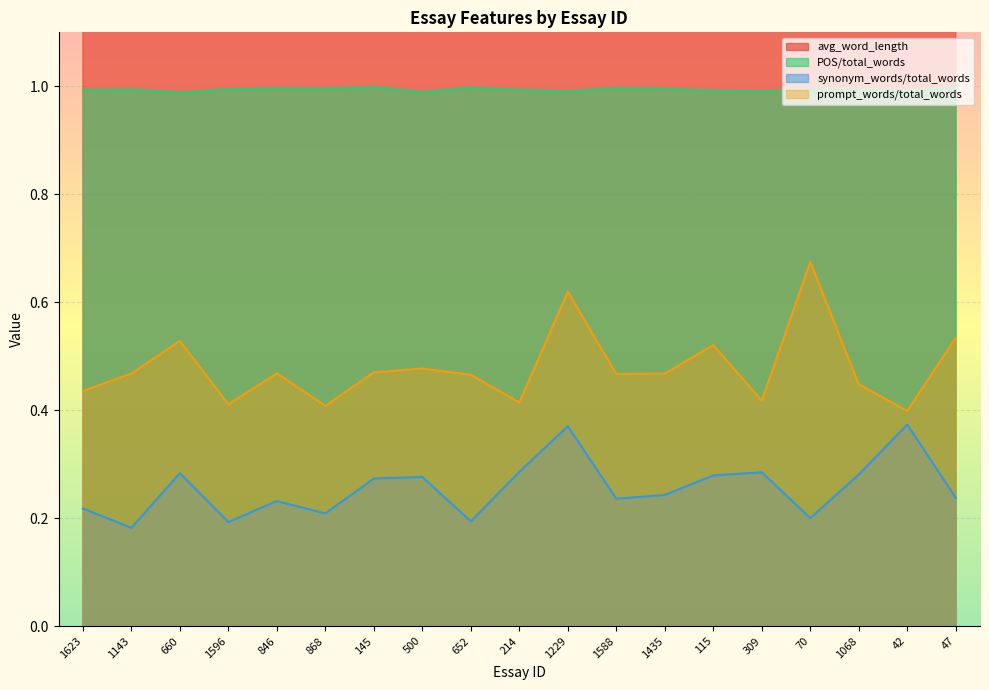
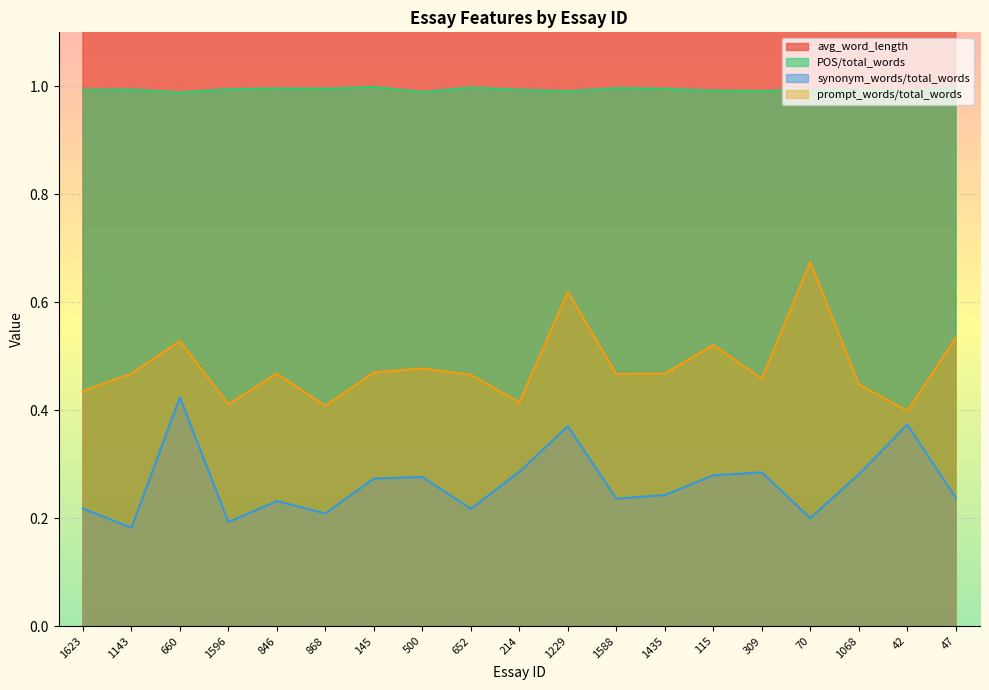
  {
    "POS/total_words": {
      "1623": 0.99,
      "1143": 0.99,
      "660": 0.99,
      "1596": 0.99,
      "846": 1.00,
      "868": 1.00,
      "145": 1.00,
      "500": 0.99,
      "652": 1.00,
      "214": 0.99,
      "1229": 0.99,
      "1588": 1.00,
      "1435": 1.00,
      "115": 0.99,
      "309": 0.99
    },
    "synonym_words/total_words": {
      "1623": 0.22,
      "1143": 0.18,
-     "660": 0.28,
+     "660": 0.42,
      "1596": 0.19,
      "846": 0.23,
      "868": 0.21,
      "145": 0.27,
      "500": 0.28,
-     "652": 0.19,
+     "652": 0.22,
      "214": 0.29,
      "1229": 0.37,
      "1588": 0.24,
      "1435": 0.24,
      "115": 0.28,
      "309": 0.28,
      "70": 0.20,
      "1068": 0.28,
      "42": 0.37,
      "47": 0.24
    },
    "prompt_words/total_words": {
      "1623": 0.44,
      "1143": 0.47,
      "660": 0.53,
      "1596": 0.41,
      "846": 0.47,
      "868": 0.41,
      "145": 0.47,
      "500": 0.48,
      "652": 0.47,
      "214": 0.41,
      "1229": 0.62,
      "1588": 0.47,
      "1435": 0.47,
      "115": 0.52,
-     "309": 0.42,
+     "309": 0.46,
      "70": 0.67,
      "1068": 0.45,
      "42": 0.40,
      "47": 0.53
    }
  }
